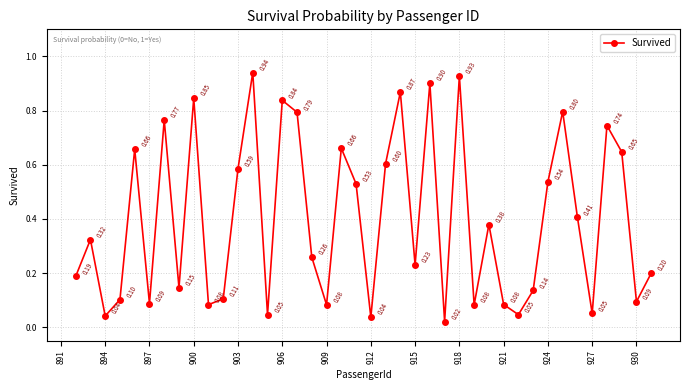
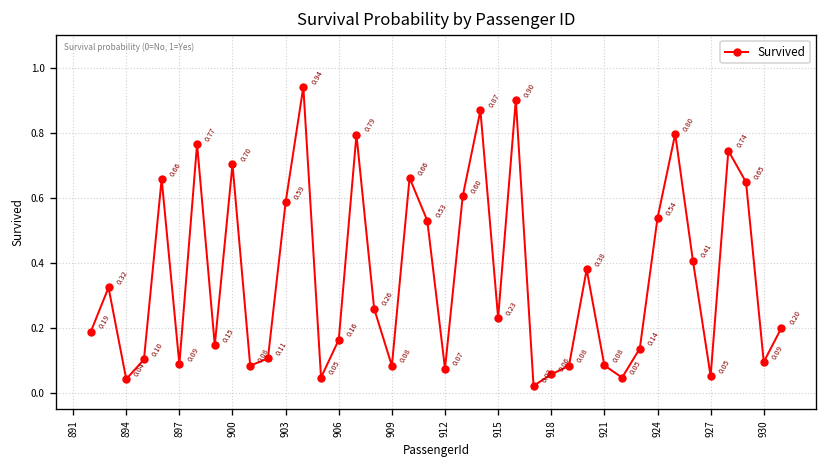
  {
    "897": 0.09,
-   "900": 0.85,
+   "900": 0.70,
    "903": 0.59,
-   "906": 0.84,
+   "906": 0.16,
    "909": 0.08,
-   "912": 0.04,
+   "912": 0.07,
    "915": 0.23,
-   "918": 0.93,
+   "918": 0.06,
    "921": 0.08,
    "924": 0.54,
    "927": 0.05,
    "930": 0.09
  }
